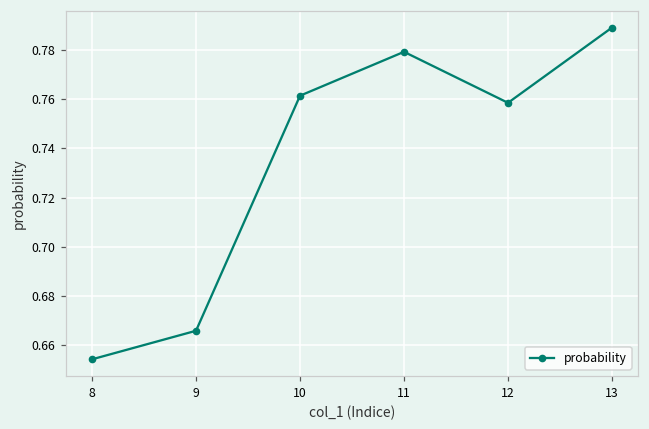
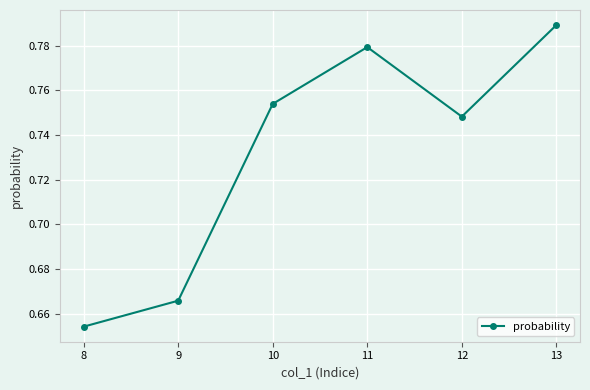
  {
    "8": 0.654,
    "9": 0.666,
-   "10": 0.761,
+   "10": 0.754,
    "11": 0.779,
-   "12": 0.759,
+   "12": 0.748,
    "13": 0.789
  }
